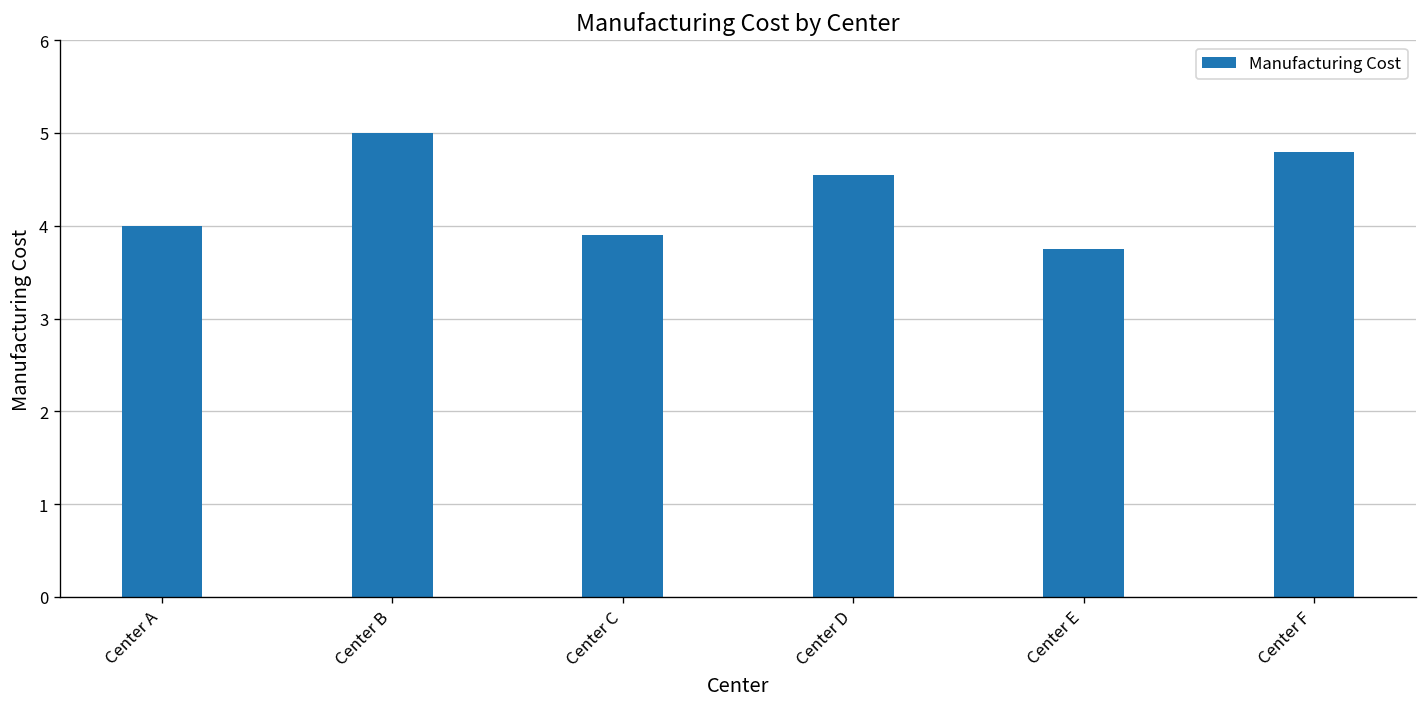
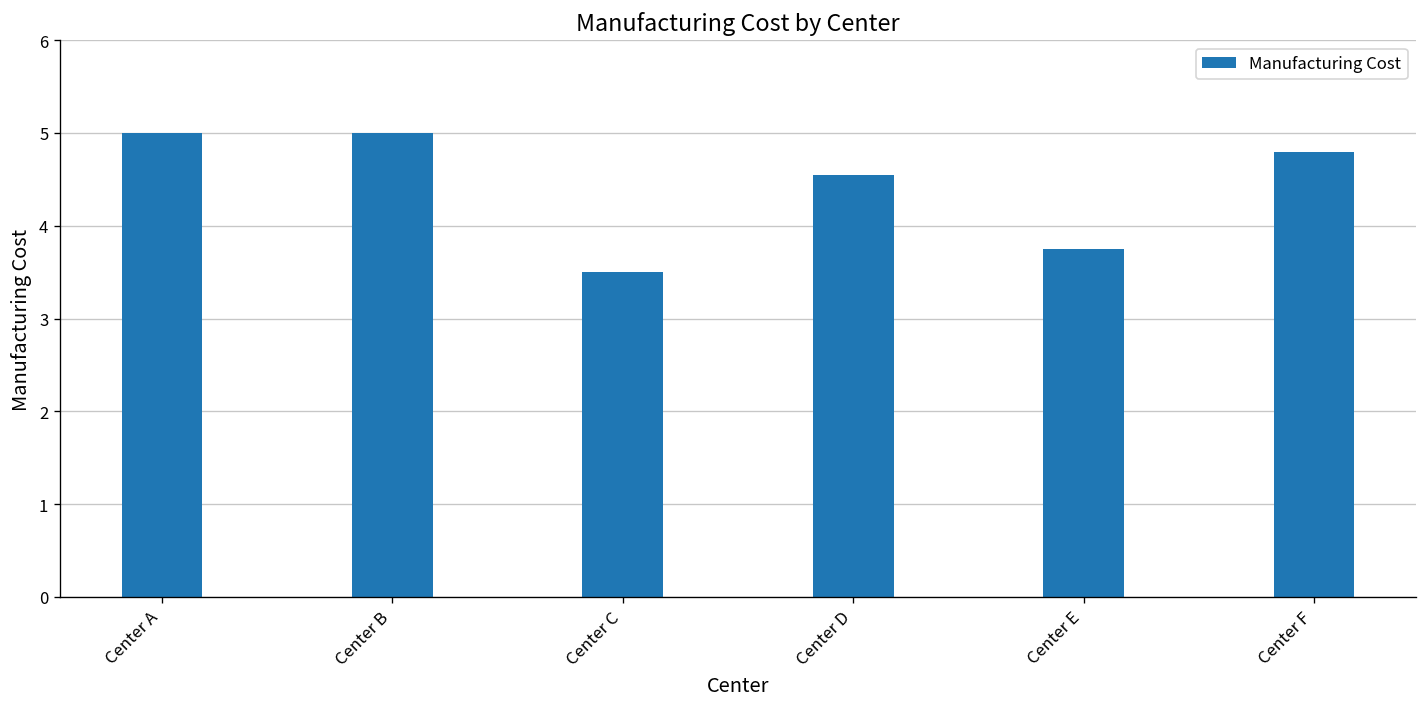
  {
-   "Center A": 4,
+   "Center A": 5,
    "Center B": 5.0,
-   "Center C": 3.9,
+   "Center C": 3.5,
    "Center D": 4.6,
    "Center E": 3.8,
    "Center F": 4.8
  }
